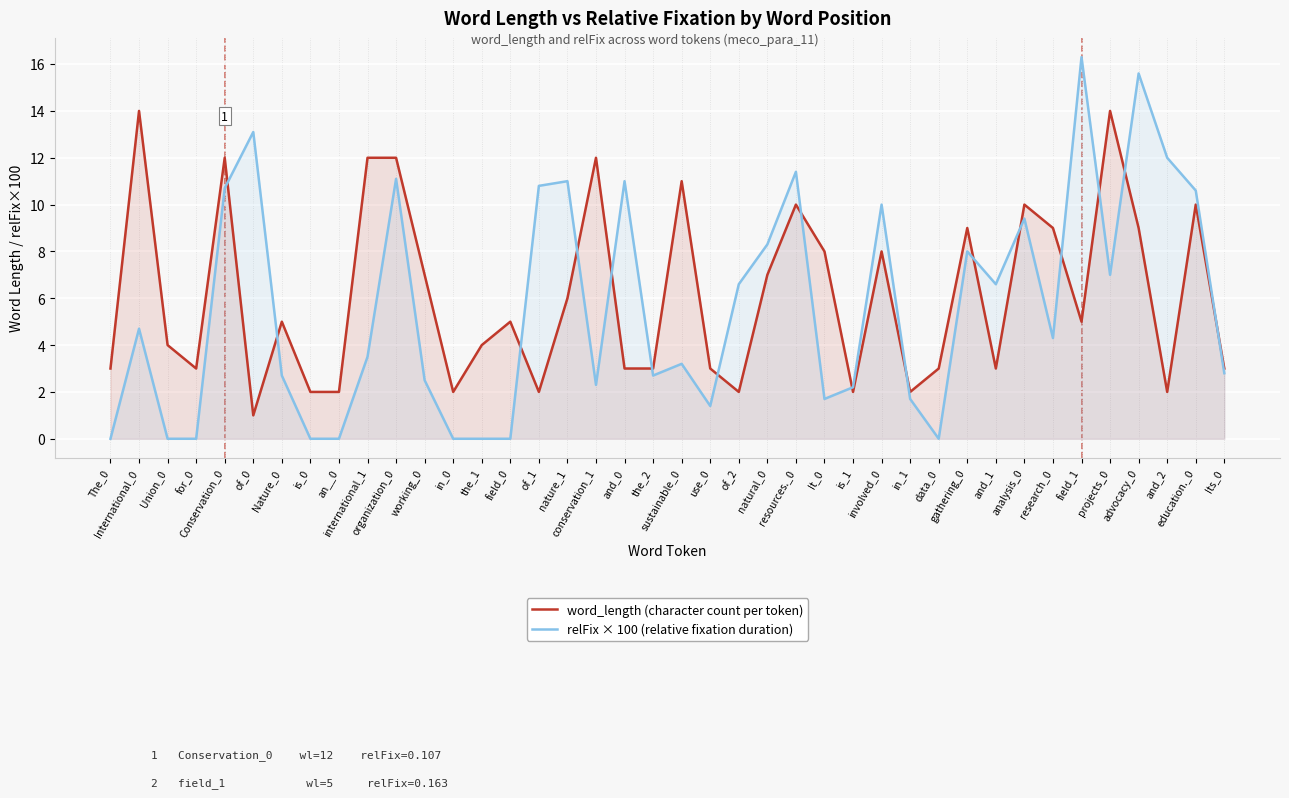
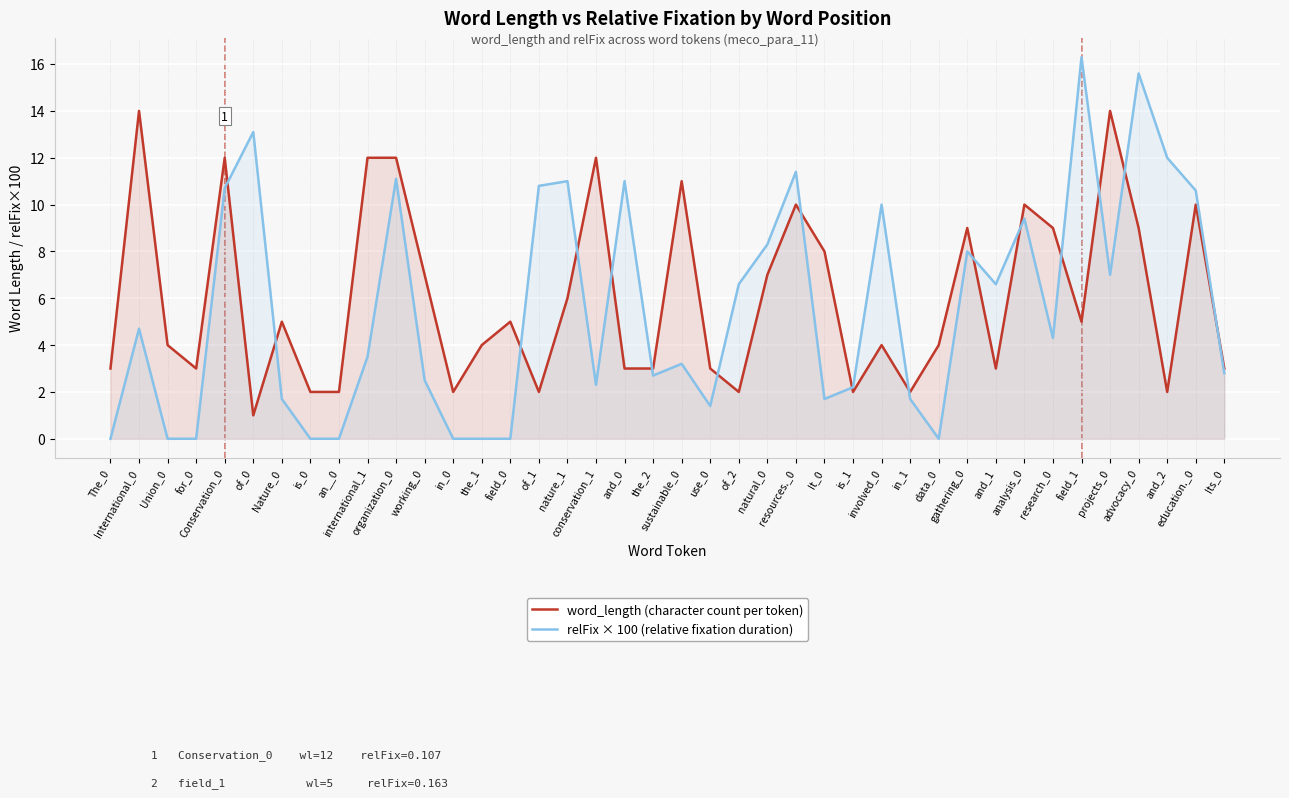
  {
    "word_length (character count per token)": {
      "The_0": 3,
      "International_0": 14,
      "Union_0": 4,
      "for_0": 3,
      "Conservation_0": 12,
      "of_0": 1,
      "Nature_0": 5,
      "is_0": 2,
      "an__0": 2,
      "international_1": 12,
      "organization_0": 12,
      "working_0": 7,
      "in_0": 2,
      "the_1": 4,
      "field_0": 5,
      "of_1": 2,
      "nature_1": 6,
      "conservation_1": 12,
      "and_0": 3,
      "the_2": 3,
      "sustainable_0": 11,
      "use_0": 3,
      "of_2": 2,
      "natural_0": 7,
      "resources._0": 10,
      "It_0": 8,
      "is_1": 2,
-     "involved_0": 8,
+     "involved_0": 4,
      "in_1": 2,
-     "data_0": 3,
+     "data_0": 4,
      "gathering_0": 9,
      "and_1": 3,
      "analysis_0": 10,
      "research_0": 9,
      "field_1": 5,
      "projects_0": 14,
      "advocacy_0": 9,
      "and_2": 2,
      "education._0": 10,
      "Its_0": 3
    },
    "relFix × 100 (relative fixation duration)": {
      "The_0": 0.0,
      "International_0": 4.7,
      "Union_0": 0.0,
      "for_0": 0.0,
      "Conservation_0": 10.7,
      "of_0": 13.1,
-     "Nature_0": 2.7,
+     "Nature_0": 1.7,
      "is_0": 0.0,
      "an__0": 0.0,
      "international_1": 3.5,
      "organization_0": 11.1,
      "working_0": 2.5,
      "in_0": 0.0,
      "the_1": 0.0,
      "field_0": 0.0,
      "of_1": 10.8,
      "nature_1": 11.0,
      "conservation_1": 2.3,
      "and_0": 11.0,
      "the_2": 2.7,
      "sustainable_0": 3.2,
      "use_0": 1.4,
      "of_2": 6.6,
      "natural_0": 8.3,
      "resources._0": 11.4,
      "It_0": 1.7,
      "is_1": 2.2,
      "involved_0": 10.0,
      "in_1": 1.7,
      "data_0": 0.0,
      "gathering_0": 8.0,
      "and_1": 6.6,
      "analysis_0": 9.4,
      "research_0": 4.3,
      "field_1": 16.3,
      "projects_0": 7.0,
      "advocacy_0": 15.6,
      "and_2": 12.0,
      "education._0": 10.6,
      "Its_0": 2.8
    }
  }
